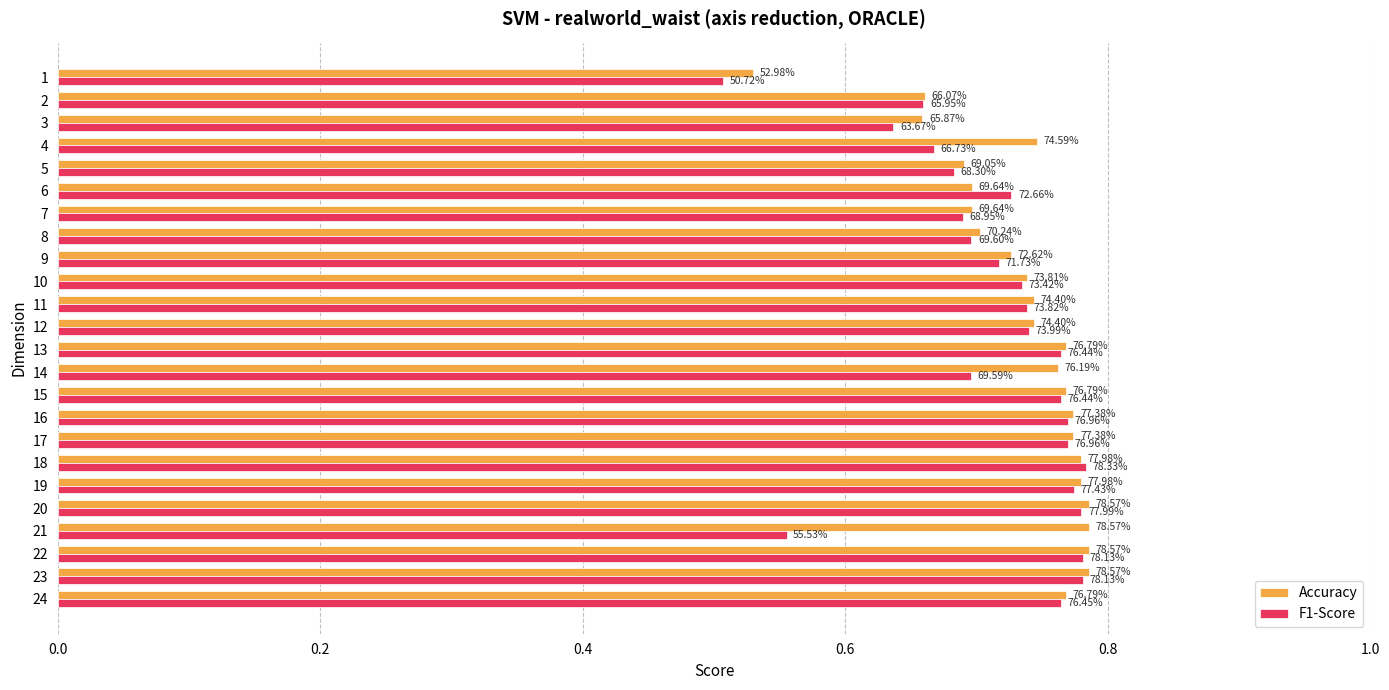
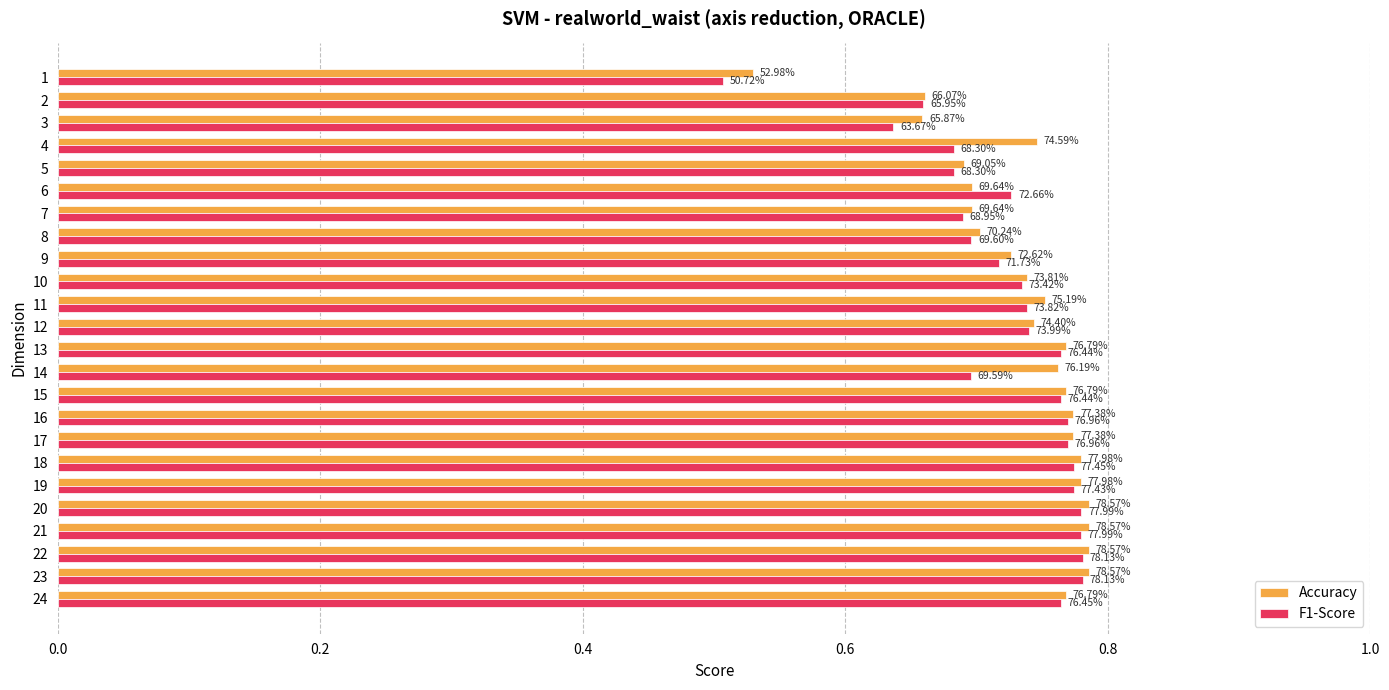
  {
    "Accuracy": {
      "1": "52.98%",
      "3": "65.87%",
      "4": "74.59%",
      "6": "69.64%",
      "9": "72.62%",
-     "11": "74.40%",
+     "11": "75.19%",
      "14": "76.19%"
    },
    "F1-Score": {
      "1": "50.72%",
      "3": "63.67%",
-     "4": "66.73%",
+     "4": "68.30%",
      "6": "72.66%",
      "9": "71.73%",
      "11": "73.82%",
      "14": "69.59%",
-     "18": "78.33%",
-     "21": "55.53%"
+     "18": "77.45%",
+     "21": "77.99%"
    }
  }
